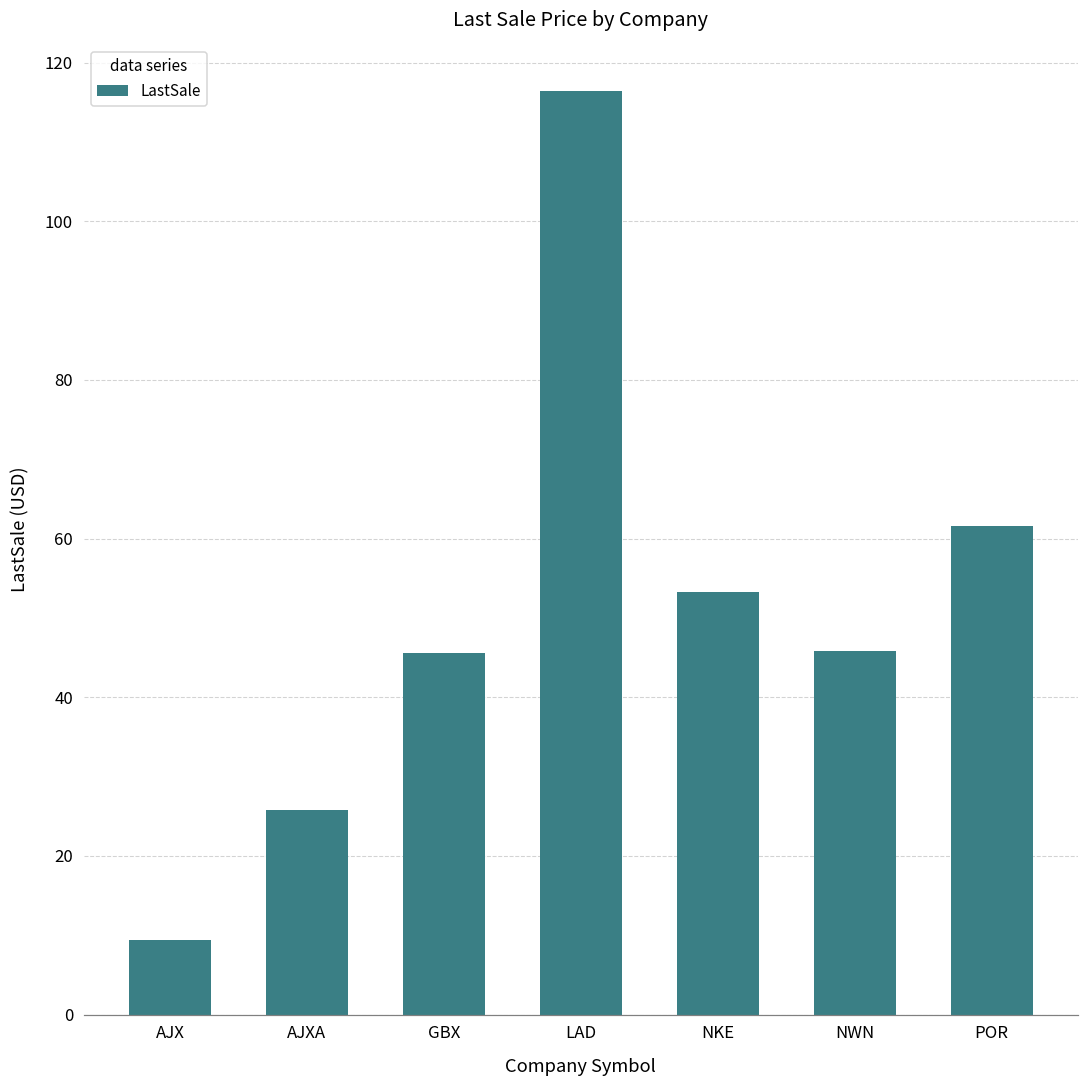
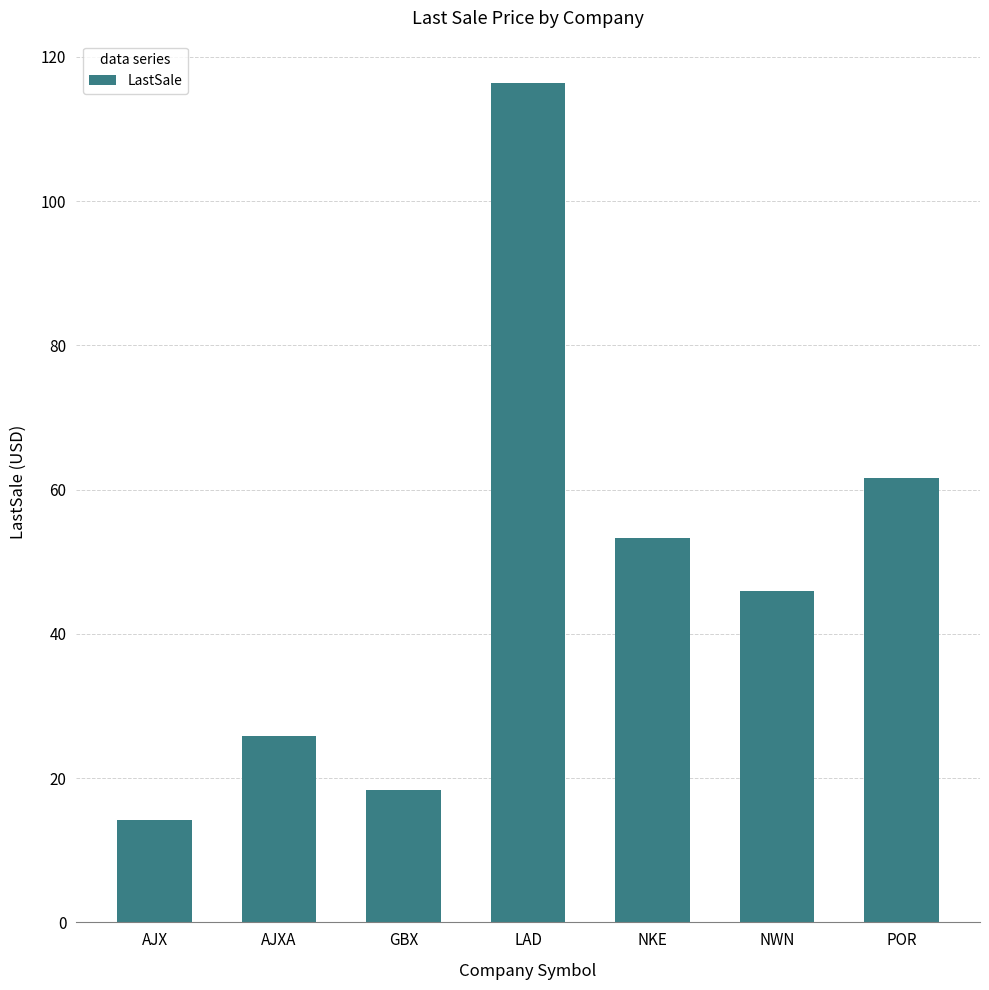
  {
-   "AJX": 9,
+   "AJX": 14,
    "AJXA": 26,
-   "GBX": 46,
+   "GBX": 18,
    "LAD": 116,
    "NKE": 53,
    "NWN": 46,
    "POR": 62
  }
